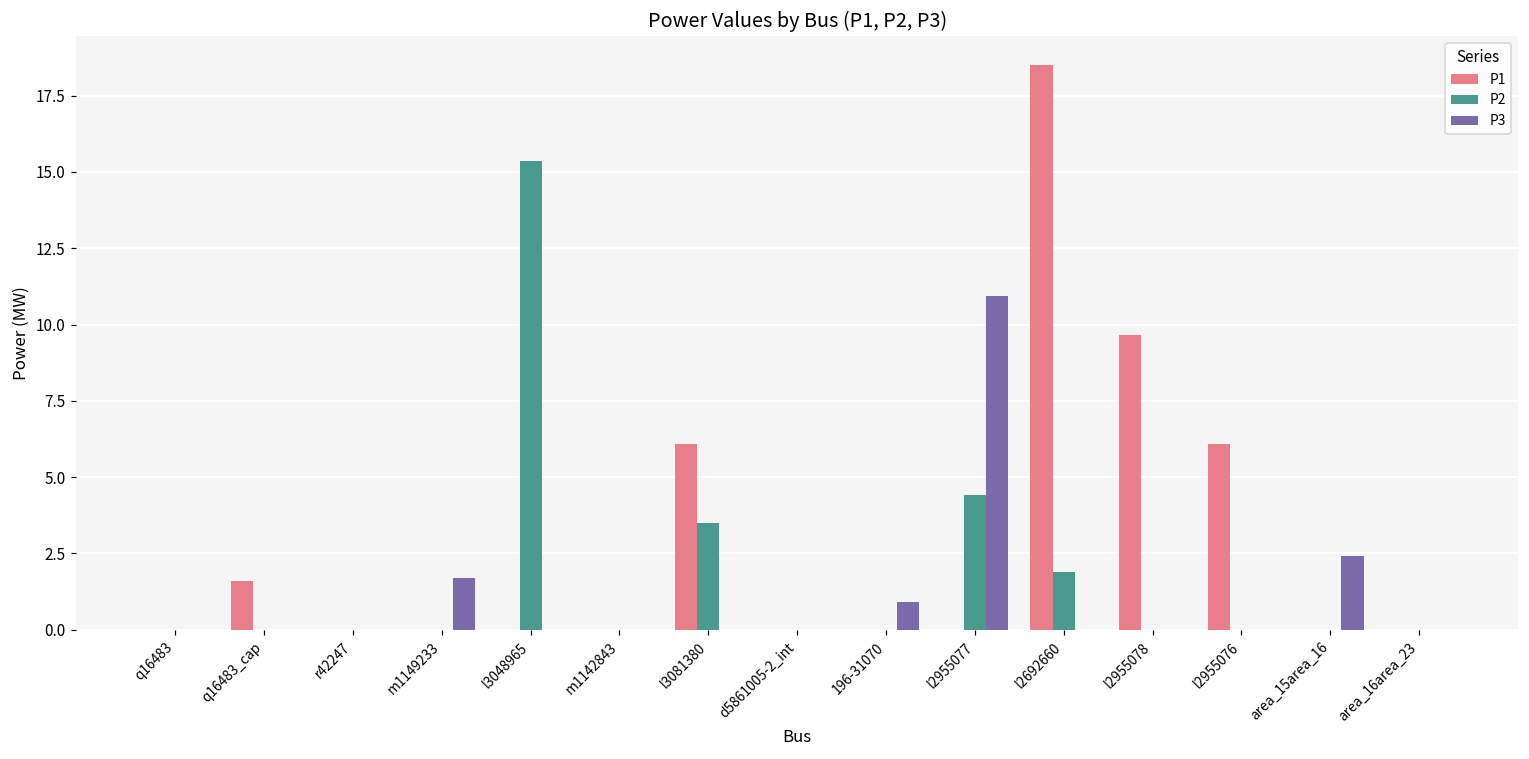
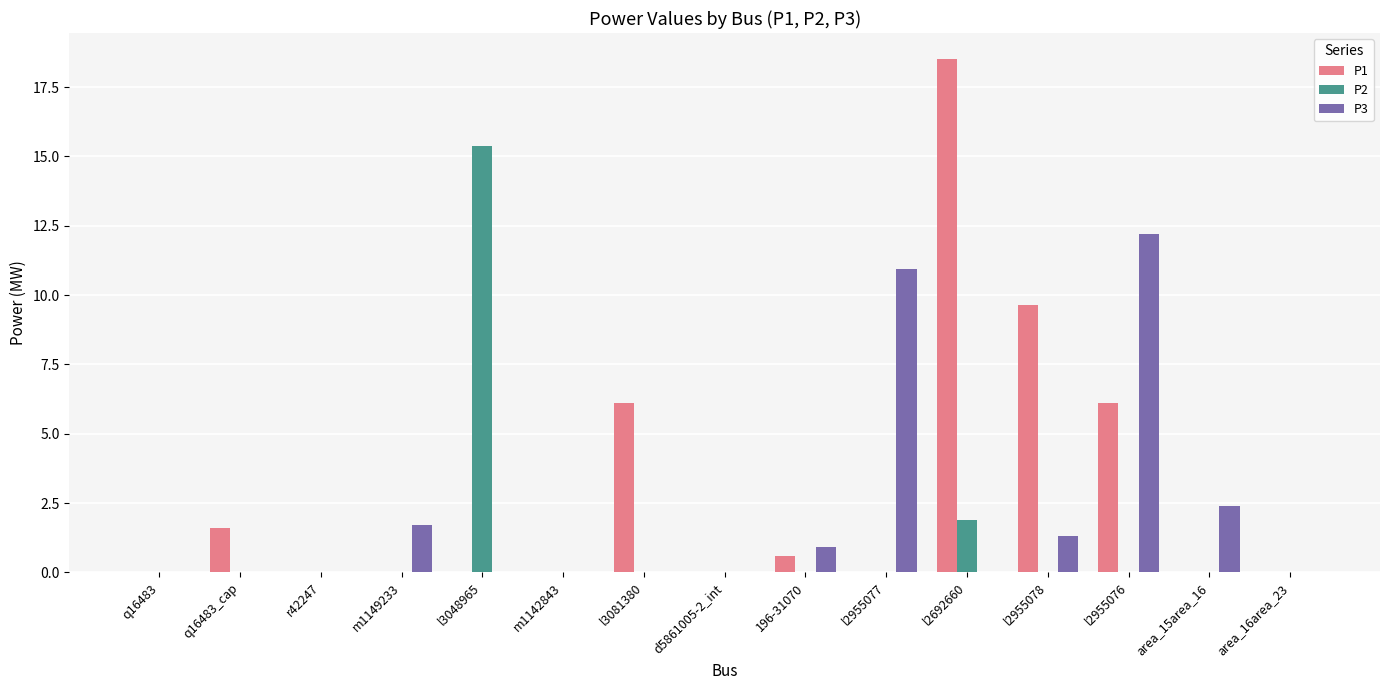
  {
    "P1": {
      "q16483": 0.0,
      "q16483_cap": 1.6,
      "r42247": 0.0,
      "m1149233": 0.0,
      "l3048965": 0.0,
      "m1142843": 0.0,
      "l3081380": 6.1,
      "d5861005-2_int": 0.0,
-     "196-31070": 0.0,
+     "196-31070": 0.6,
      "l2955077": 0.0,
      "l2692660": 18.5,
      "l2955078": 9.7,
      "l2955076": 6.1,
      "area_15area_16": 0.0,
      "area_16area_23": 0.0
    },
    "P2": {
      "q16483": 0.0,
      "q16483_cap": 0.0,
      "r42247": 0.0,
      "m1149233": 0.0,
      "l3048965": 15.4,
      "m1142843": 0.0,
-     "l3081380": 3.5,
+     "l3081380": 0.0,
      "d5861005-2_int": 0.0,
      "196-31070": 0.0,
-     "l2955077": 4.4,
+     "l2955077": 0.0,
      "l2692660": 1.9,
      "l2955078": 0.0,
      "l2955076": 0.0,
      "area_15area_16": 0.0,
      "area_16area_23": 0.0
    },
    "P3": {
      "q16483": 0.0,
      "q16483_cap": 0.0,
      "r42247": 0.0,
      "m1149233": 1.7,
      "l3048965": 0.0,
      "m1142843": 0.0,
      "l3081380": 0.0,
      "d5861005-2_int": 0.0,
      "196-31070": 0.9,
      "l2955077": 11.0,
      "l2692660": 0.0,
-     "l2955078": 0.0,
-     "l2955076": 0.0,
+     "l2955078": 1.3,
+     "l2955076": 12.2,
      "area_15area_16": 2.4,
      "area_16area_23": 0.0
    }
  }
